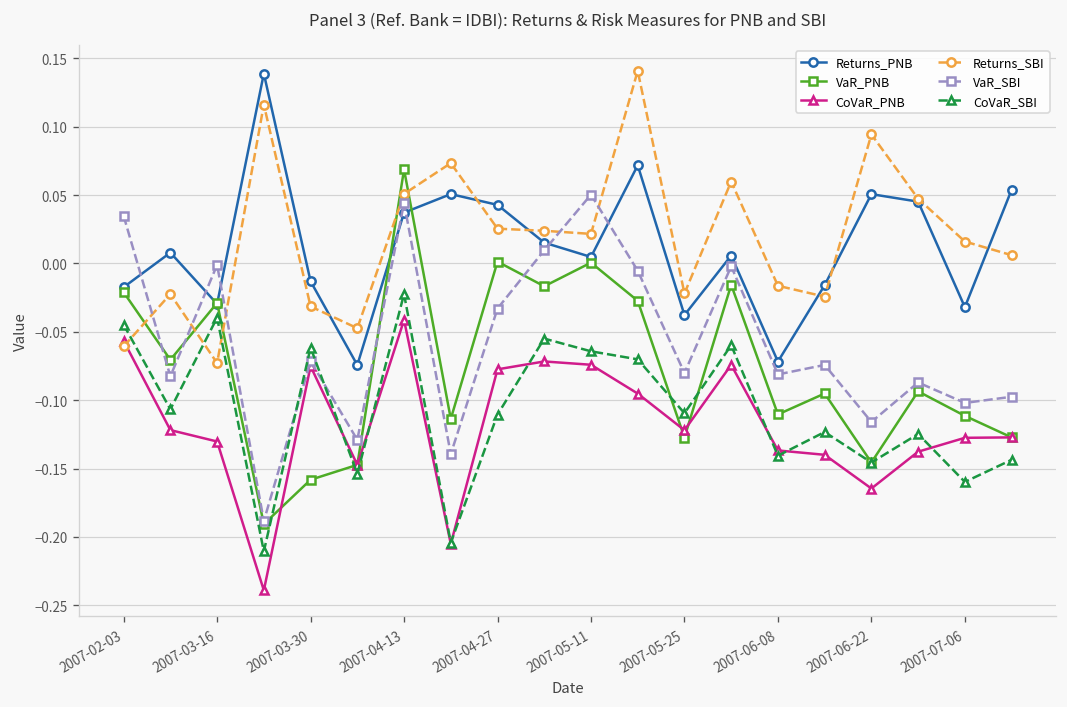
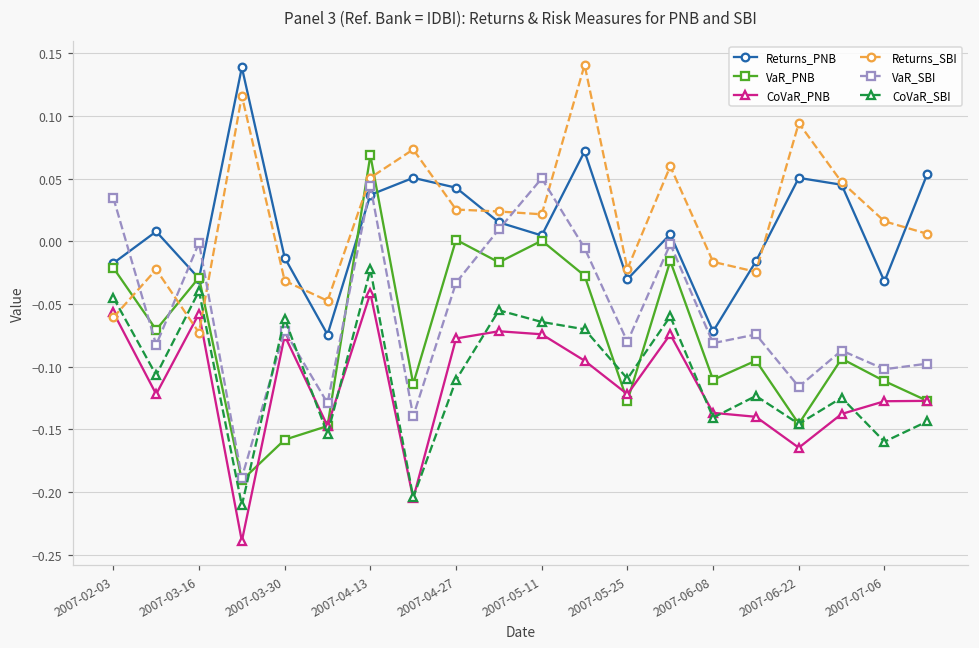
  {
    "Returns_PNB": {
      "2007-02-03": -0.017,
      "2007-03-30": -0.013,
      "2007-04-13": 0.037,
      "2007-04-27": 0.043,
      "2007-05-11": 0.005,
-     "2007-05-25": -0.038,
+     "2007-05-25": -0.030,
      "2007-06-08": -0.072,
      "2007-06-22": 0.051,
      "2007-07-06": -0.032
    },
    "VaR_PNB": {
      "2007-02-03": -0.021,
      "2007-03-30": -0.158,
      "2007-04-13": 0.069,
      "2007-04-27": 0.001,
      "2007-05-11": 0.001,
      "2007-05-25": -0.127,
      "2007-06-08": -0.110,
      "2007-07-06": -0.111
    },
    "CoVaR_PNB": {
      "2007-02-03": -0.057,
-     "2007-03-16": -0.130,
+     "2007-03-16": -0.058,
      "2007-03-30": -0.075,
      "2007-04-13": -0.041,
      "2007-04-27": -0.077,
      "2007-05-11": -0.074,
      "2007-05-25": -0.122,
      "2007-06-08": -0.137,
      "2007-06-22": -0.165,
      "2007-07-06": -0.128
    },
    "Returns_SBI": {
      "2007-02-03": -0.061,
      "2007-03-16": -0.073,
      "2007-03-30": -0.031,
      "2007-04-13": 0.051,
      "2007-04-27": 0.025,
      "2007-05-11": 0.022,
      "2007-05-25": -0.022,
      "2007-06-08": -0.016,
      "2007-06-22": 0.094,
      "2007-07-06": 0.016
    },
    "VaR_SBI": {
      "2007-02-03": 0.035,
      "2007-03-16": -0.001,
      "2007-03-30": -0.071,
      "2007-04-13": 0.044,
      "2007-04-27": -0.033,
      "2007-05-11": 0.050,
      "2007-05-25": -0.080,
      "2007-06-08": -0.081,
      "2007-06-22": -0.116,
      "2007-07-06": -0.102
    },
    "CoVaR_SBI": {
      "2007-02-03": -0.045,
      "2007-03-16": -0.040,
      "2007-03-30": -0.062,
      "2007-04-13": -0.022,
      "2007-04-27": -0.111,
      "2007-05-11": -0.064,
      "2007-05-25": -0.110,
      "2007-06-08": -0.141,
      "2007-07-06": -0.160
    }
  }
